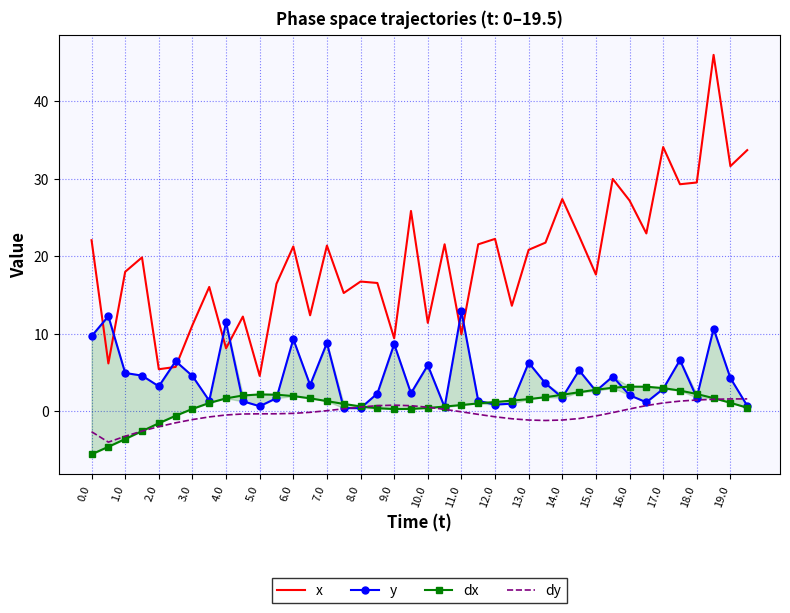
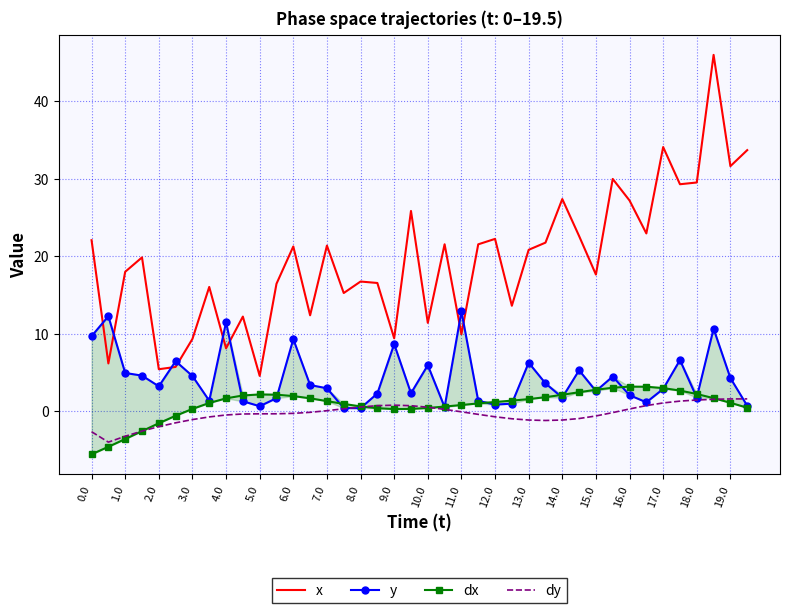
  {
    "x": {
      "0.0": 22,
      "1.0": 18,
      "2.0": 5,
-     "3.0": 11,
+     "3.0": 9,
      "4.0": 8,
      "5.0": 5,
      "6.0": 21,
      "7.0": 21,
      "8.0": 17,
      "9.0": 9,
      "10.0": 11,
      "11.0": 10,
      "12.0": 22,
      "13.0": 21,
      "14.0": 27,
      "15.0": 18,
      "16.0": 27,
      "17.0": 34,
      "18.0": 29,
      "19.0": 32
    },
    "y": {
      "5.0": 1,
-     "7.0": 9,
+     "7.0": 3,
      "12.0": 1,
      "14.0": 2,
      "16.0": 2
    },
    "dy": {
      "0.0": -3,
      "1.0": -3,
      "2.0": -2,
      "3.0": -1,
      "4.0": -1,
      "5.0": 0,
      "6.0": 0,
      "7.0": 0,
      "9.0": 1,
      "11.0": 0,
      "12.0": -1,
      "13.0": -1,
      "14.0": -1,
      "15.0": -1,
      "16.0": 0,
      "17.0": 1,
      "19.0": 2
    }
  }
